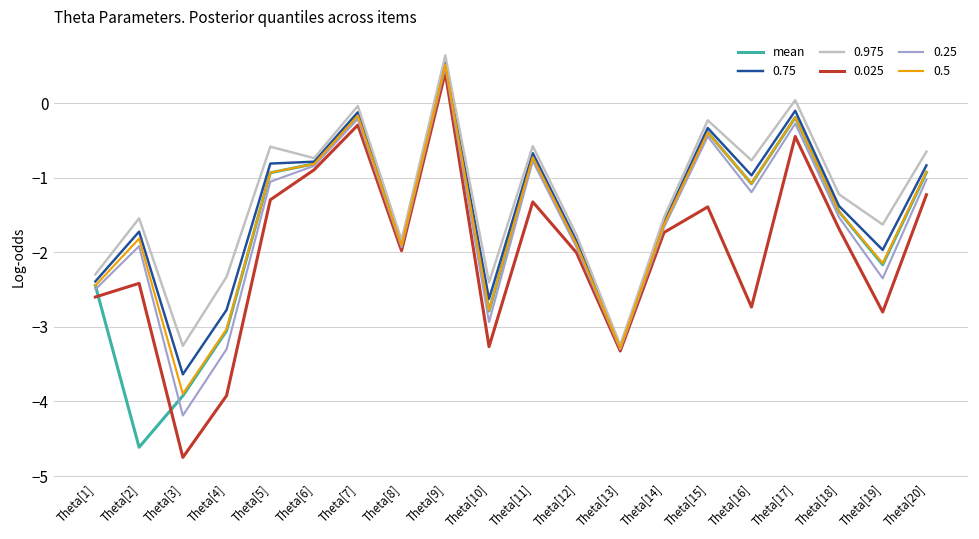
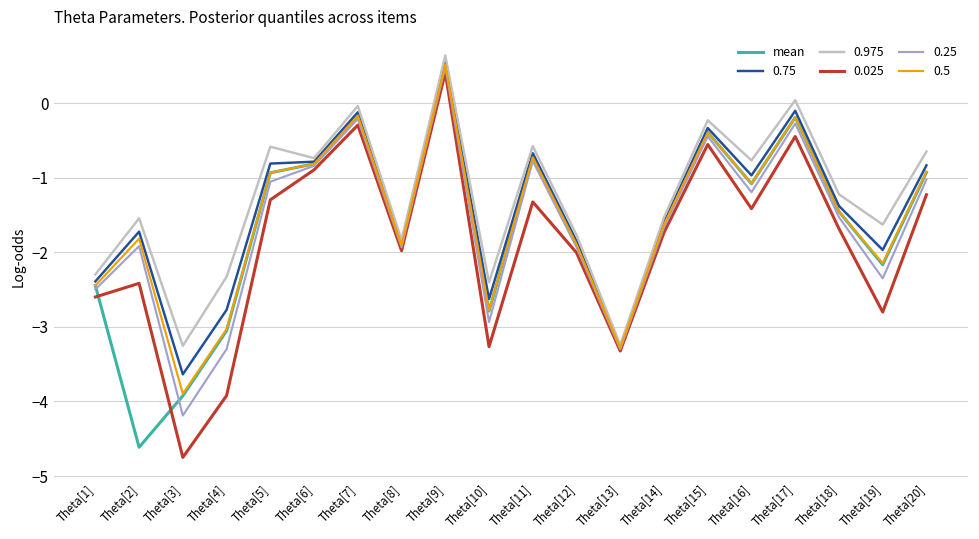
  {
    "mean": {
      "Theta[2]": -4.6
    },
    "0.75": {
      "Theta[1]": -2.4,
      "Theta[2]": -1.7,
      "Theta[3]": -3.6,
      "Theta[4]": -2.8,
      "Theta[5]": -0.8,
      "Theta[7]": -0.1,
      "Theta[10]": -2.6,
      "Theta[11]": -0.7,
      "Theta[12]": -1.8,
      "Theta[15]": -0.3,
      "Theta[16]": -1.0,
      "Theta[17]": -0.1,
      "Theta[18]": -1.4,
      "Theta[19]": -2.0,
      "Theta[20]": -0.8
    },
    "0.025": {
      "Theta[1]": -2.6,
      "Theta[2]": -2.4,
      "Theta[3]": -4.8,
      "Theta[4]": -3.9,
      "Theta[5]": -1.3,
      "Theta[6]": -0.9,
      "Theta[7]": -0.3,
      "Theta[8]": -2.0,
      "Theta[9]": 0.4,
      "Theta[10]": -3.3,
      "Theta[11]": -1.3,
      "Theta[12]": -2.0,
      "Theta[14]": -1.7,
-     "Theta[15]": -1.4,
-     "Theta[16]": -2.7,
+     "Theta[15]": -0.6,
+     "Theta[16]": -1.4,
      "Theta[17]": -0.4,
      "Theta[18]": -1.7,
      "Theta[19]": -2.8,
      "Theta[20]": -1.2
    },
    "0.5": {
      "Theta[2]": -1.8
    }
  }
